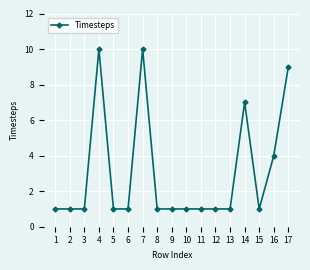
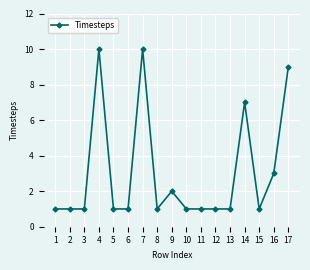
  {
    "1": 1,
    "2": 1,
    "3": 1,
    "4": 10,
    "5": 1,
    "6": 1,
    "7": 10,
    "8": 1,
-   "9": 1,
+   "9": 2,
    "10": 1,
    "11": 1,
    "12": 1,
    "13": 1,
    "14": 7,
    "15": 1,
-   "16": 4,
+   "16": 3,
    "17": 9
  }
